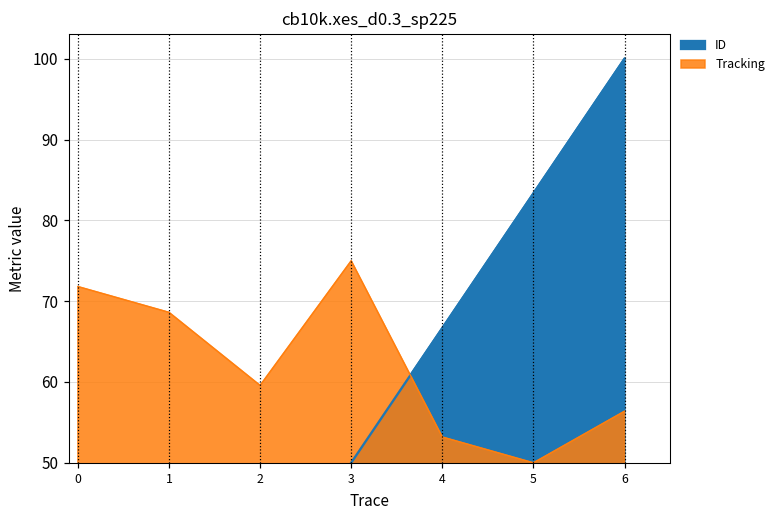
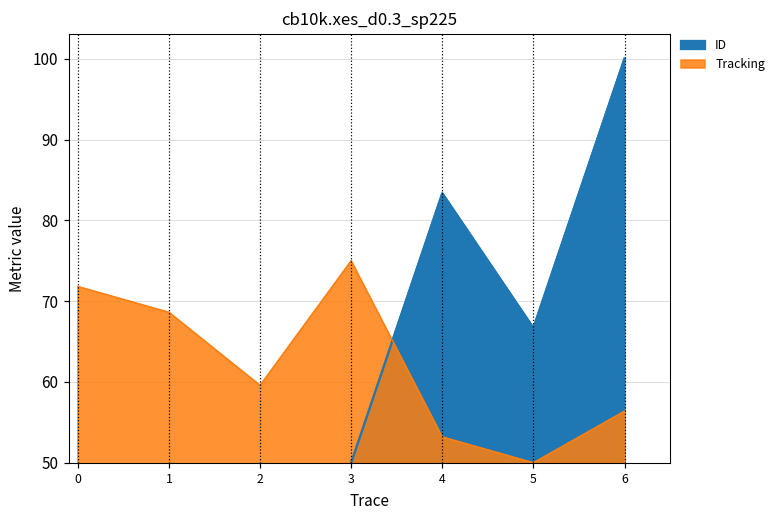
  {
    "ID": {
      "3": 50,
-     "4": 67,
-     "5": 83,
+     "4": 83,
+     "5": 67,
      "6": 100
    },
    "Tracking": {
      "0": 72,
      "1": 69,
      "2": 60,
      "3": 75,
      "4": 53,
      "5": 50,
      "6": 56
    }
  }
